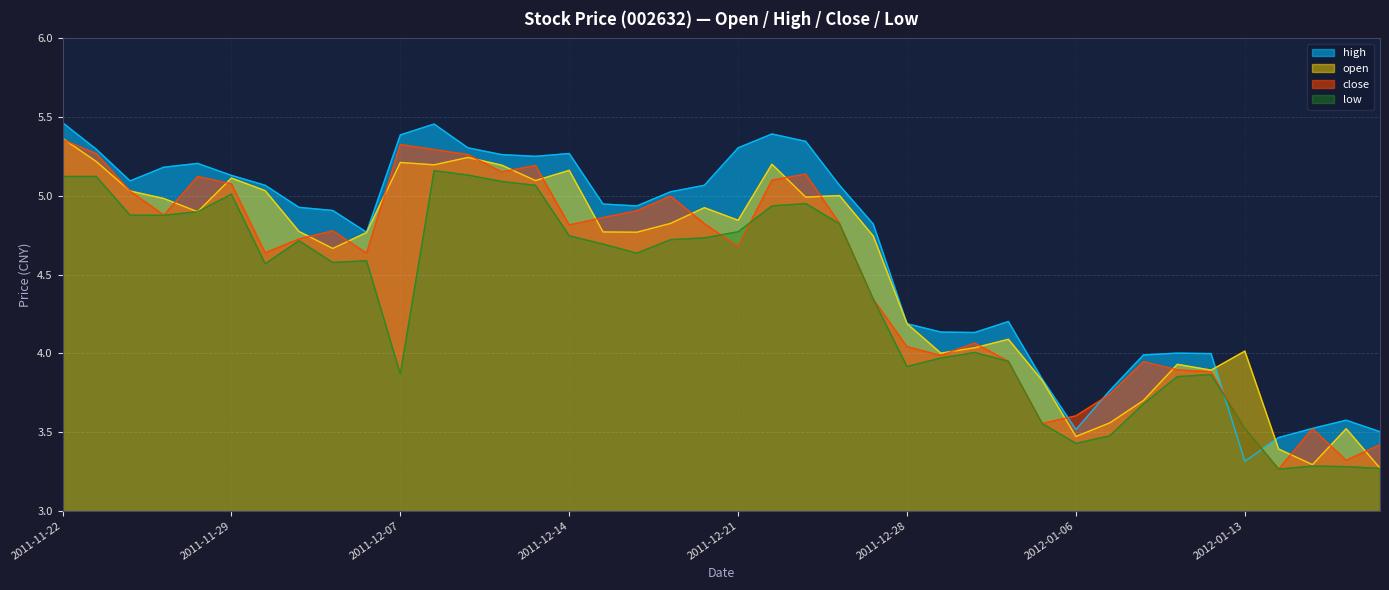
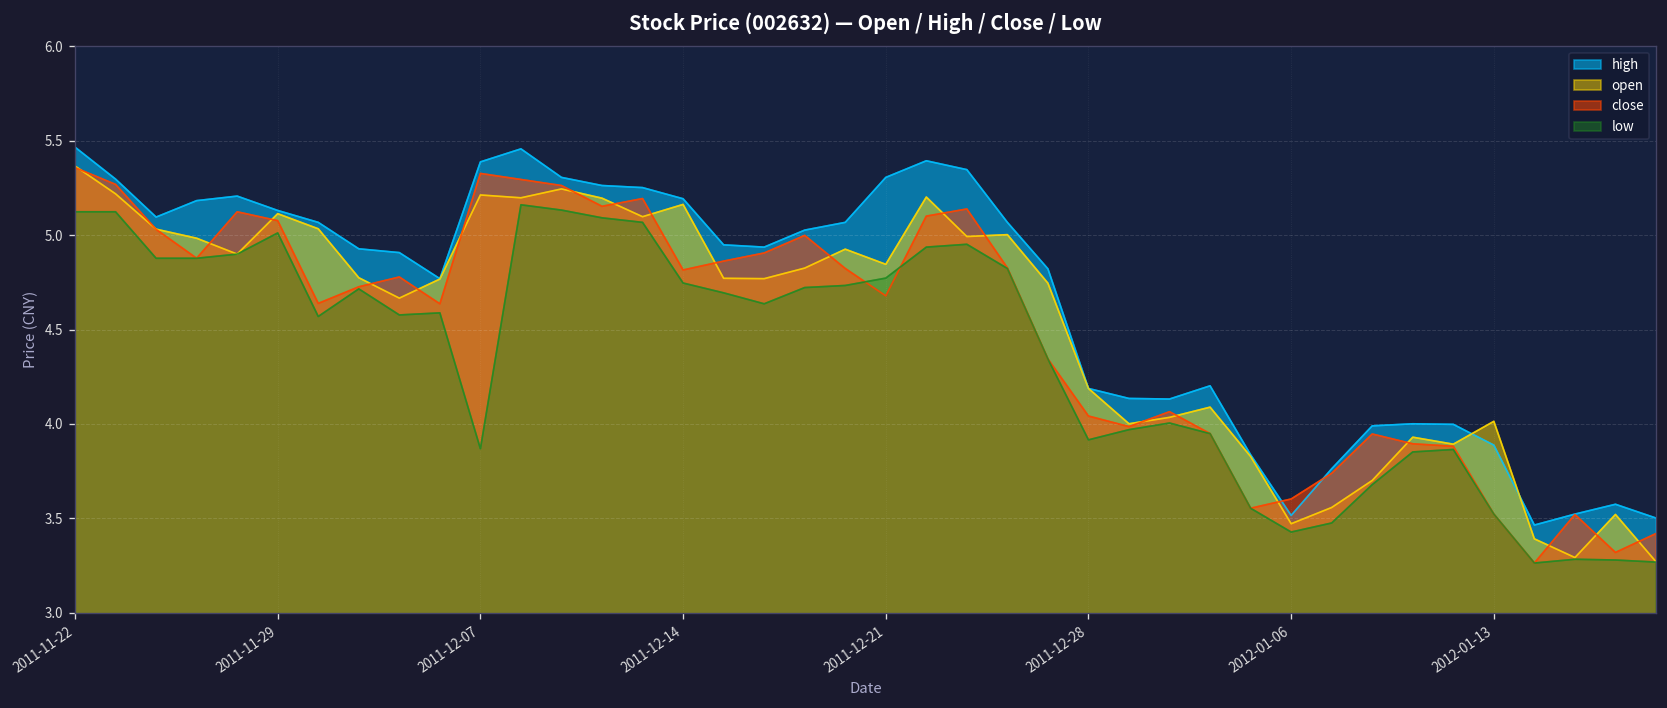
  {
    "high": {
      "2011-11-22": 5.47,
      "2011-11-29": 5.13,
      "2011-12-07": 5.39,
-     "2011-12-14": 5.27,
+     "2011-12-14": 5.19,
      "2011-12-21": 5.31,
      "2012-01-06": 3.52,
-     "2012-01-13": 3.31
+     "2012-01-13": 3.89
    },
    "open": {
      "2011-11-29": 5.11,
      "2011-12-07": 5.21,
      "2011-12-14": 5.16,
      "2011-12-21": 4.85,
      "2012-01-06": 3.47,
      "2012-01-13": 4.01
    },
    "close": {
      "2011-11-29": 5.08,
      "2011-12-07": 5.33,
      "2011-12-14": 4.82,
      "2011-12-21": 4.68,
      "2011-12-28": 4.04,
      "2012-01-06": 3.60
    },
    "low": {
      "2011-11-22": 5.12,
      "2011-11-29": 5.01,
      "2011-12-07": 3.87,
      "2011-12-14": 4.75,
      "2011-12-21": 4.77,
      "2011-12-28": 3.92,
      "2012-01-06": 3.43
    }
  }
